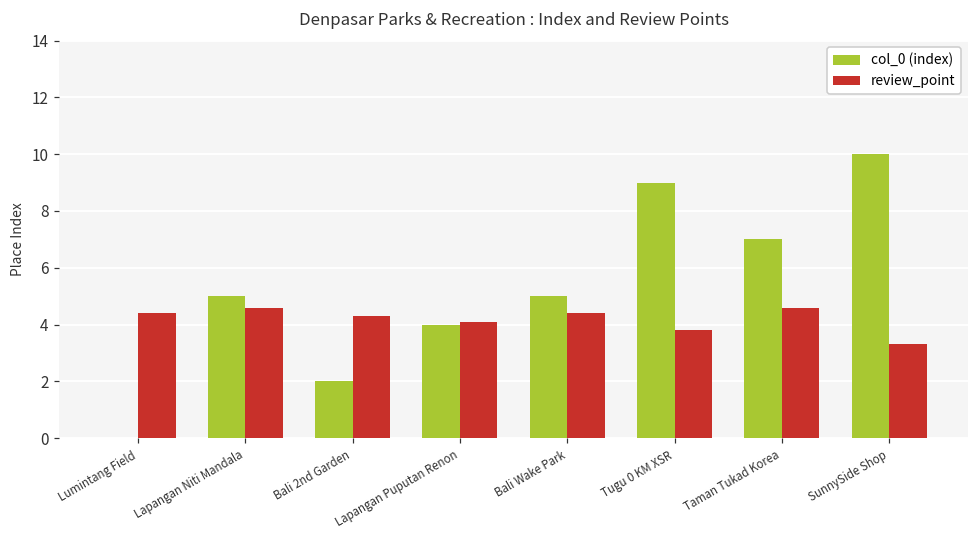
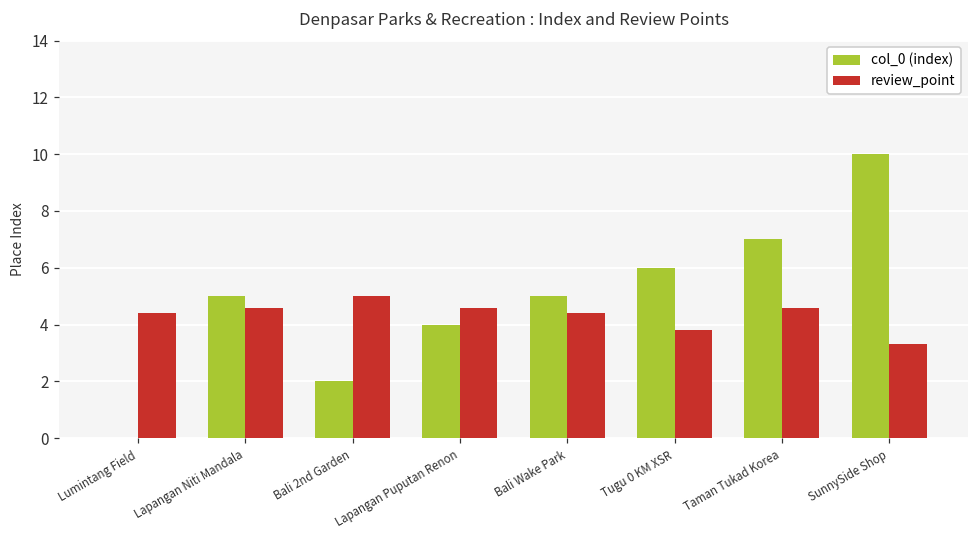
  {
    "col_0 (index)": {
      "Lumintang Field": 0,
      "Lapangan Niti Mandala": 5,
      "Bali 2nd Garden": 2,
      "Lapangan Puputan Renon": 4,
      "Bali Wake Park": 5,
-     "Tugu 0 KM XSR": 9,
+     "Tugu 0 KM XSR": 6,
      "Taman Tukad Korea": 7,
      "SunnySide Shop": 10
    },
    "review_point": {
      "Lumintang Field": 4.4,
      "Lapangan Niti Mandala": 4.6,
-     "Bali 2nd Garden": 4.3,
-     "Lapangan Puputan Renon": 4.1,
+     "Bali 2nd Garden": 5.0,
+     "Lapangan Puputan Renon": 4.6,
      "Bali Wake Park": 4.4,
      "Tugu 0 KM XSR": 3.8,
      "Taman Tukad Korea": 4.6,
      "SunnySide Shop": 3.3
    }
  }
